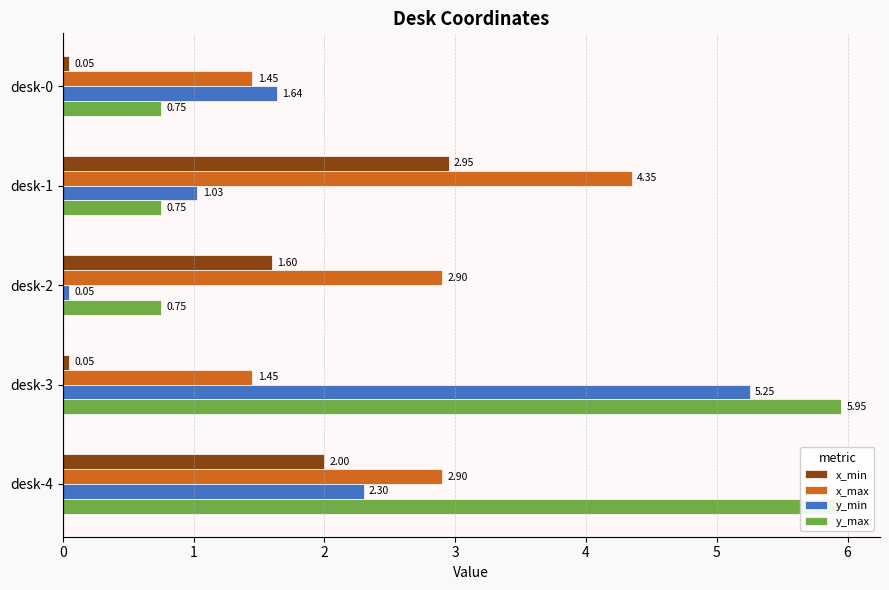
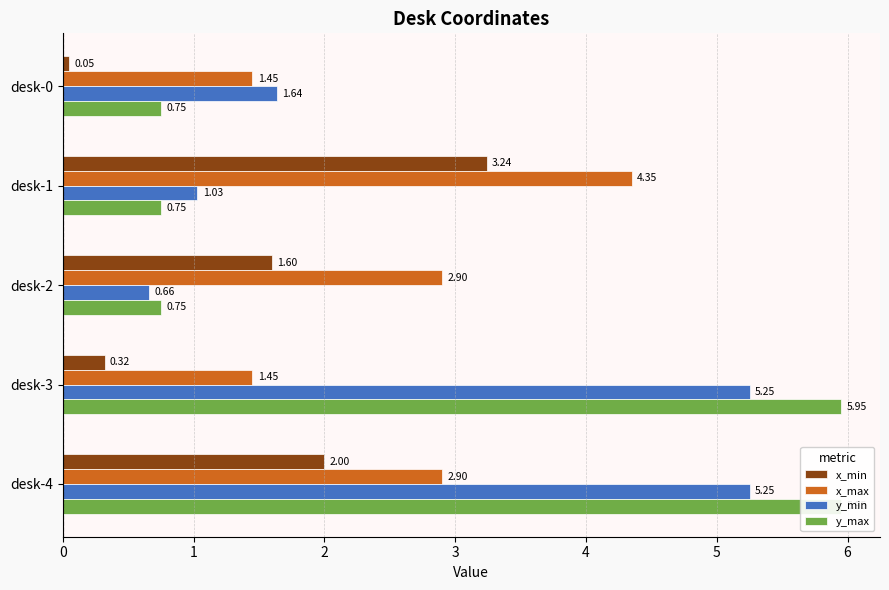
  {
    "x_min": {
      "desk-0": 0.05,
-     "desk-1": 2.95,
+     "desk-1": 3.24,
      "desk-2": 1.60,
-     "desk-3": 0.05,
+     "desk-3": 0.32,
      "desk-4": 2.00
    },
    "x_max": {
      "desk-0": 1.45,
      "desk-1": 4.35,
      "desk-2": 2.90,
      "desk-3": 1.45,
      "desk-4": 2.90
    },
    "y_min": {
      "desk-0": 1.64,
      "desk-1": 1.03,
-     "desk-2": 0.05,
+     "desk-2": 0.66,
      "desk-3": 5.25,
-     "desk-4": 2.30
+     "desk-4": 5.25
    },
    "y_max": {
      "desk-0": 0.75,
      "desk-1": 0.75,
      "desk-2": 0.75,
      "desk-3": 5.95
    }
  }
